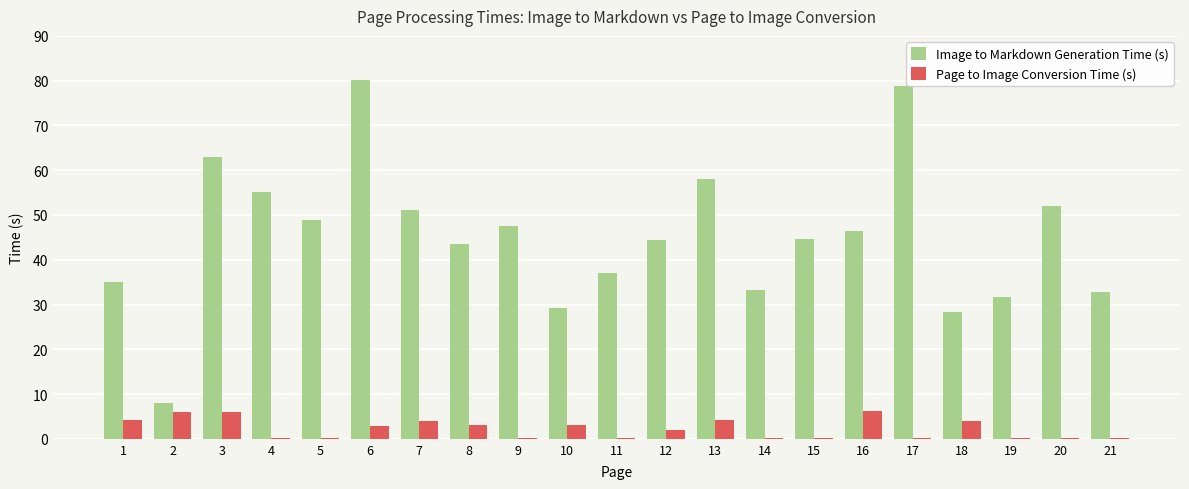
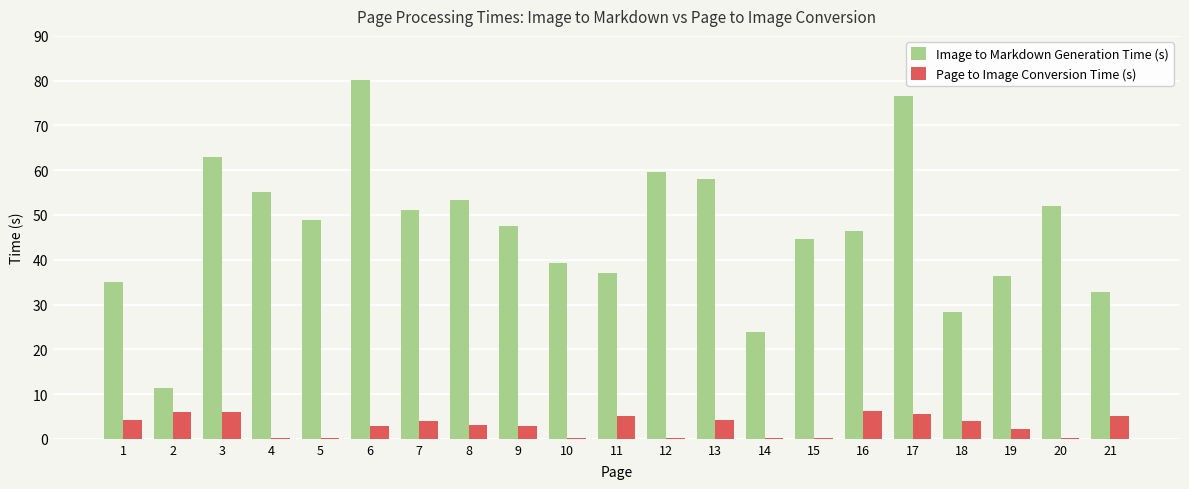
  {
    "Image to Markdown Generation Time (s)": {
      "1": 35,
-     "2": 8,
+     "2": 11,
      "3": 63,
      "4": 55,
      "5": 49,
      "6": 80,
      "7": 51,
-     "8": 44,
+     "8": 53,
      "9": 47,
-     "10": 29,
+     "10": 39,
      "11": 37,
-     "12": 44,
+     "12": 60,
      "13": 58,
-     "14": 33,
+     "14": 24,
      "15": 45,
      "16": 46,
-     "17": 79,
+     "17": 77,
      "18": 28,
-     "19": 32,
+     "19": 36,
      "20": 52,
      "21": 33
    },
    "Page to Image Conversion Time (s)": {
      "1": 4,
      "2": 6,
      "3": 6,
      "6": 3,
      "7": 4,
      "8": 3,
-     "9": 0,
-     "10": 3,
-     "11": 0,
-     "12": 2,
+     "9": 3,
+     "10": 0,
+     "11": 5,
+     "12": 0,
      "13": 4,
      "16": 6,
-     "17": 0,
+     "17": 5,
      "18": 4,
-     "19": 0,
-     "21": 0
+     "19": 2,
+     "21": 5
    }
  }
